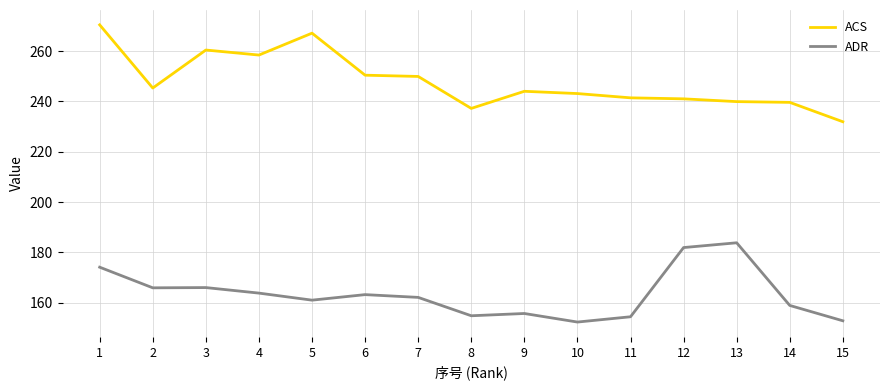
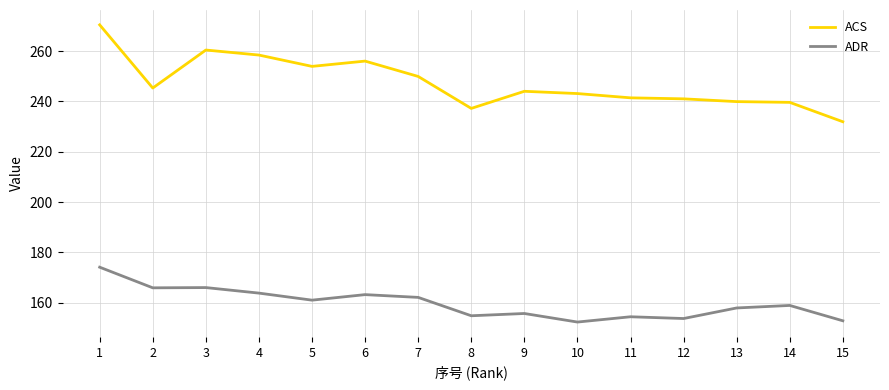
  {
    "ACS": {
      "1": 270,
      "2": 245,
      "3": 260,
      "4": 258,
-     "5": 267,
-     "6": 250,
+     "5": 254,
+     "6": 256,
      "7": 250,
      "8": 237,
      "9": 244,
      "10": 243,
      "11": 241,
      "12": 241,
      "13": 240,
      "14": 240,
      "15": 232
    },
    "ADR": {
      "1": 174,
      "2": 166,
      "3": 166,
      "4": 164,
      "5": 161,
      "6": 163,
      "7": 162,
      "8": 155,
      "9": 156,
      "10": 152,
      "11": 154,
-     "12": 182,
-     "13": 184,
+     "12": 154,
+     "13": 158,
      "14": 159,
      "15": 153
    }
  }
